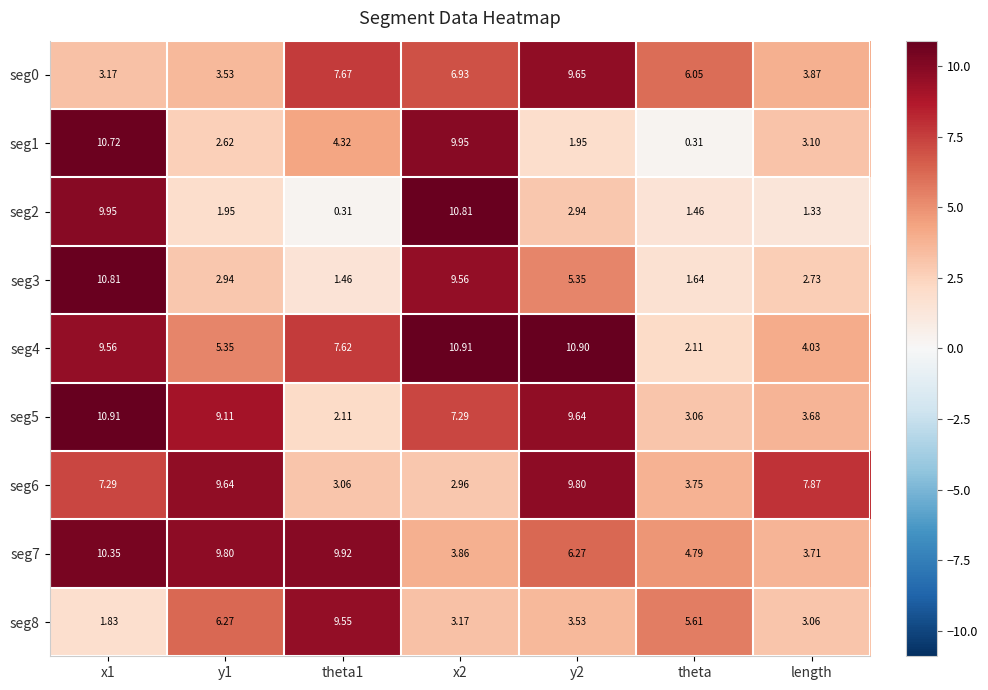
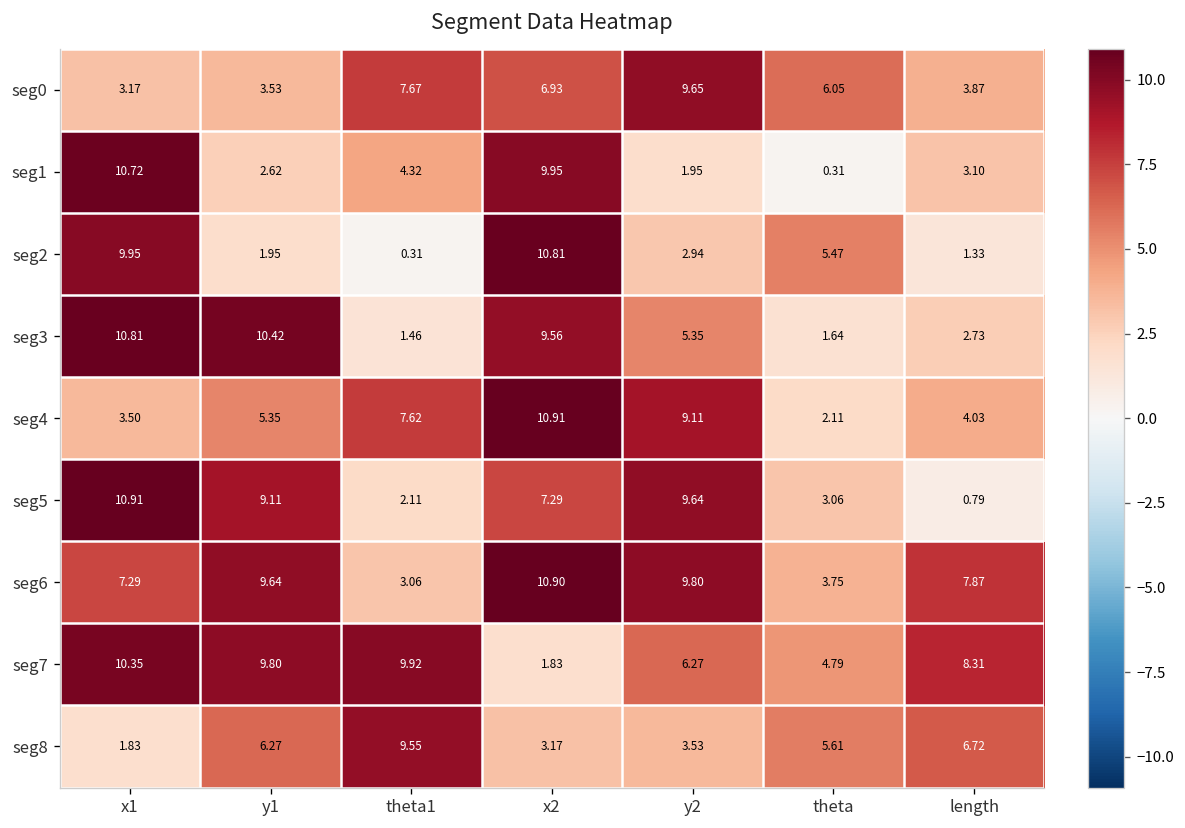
  {
    "seg0": {
      "x1": 3.17,
      "y1": 3.53,
      "theta1": 7.67,
      "x2": 6.93,
      "y2": 9.65,
      "theta": 6.05,
      "length": 3.87
    },
    "seg1": {
      "x1": 10.72,
      "y1": 2.62,
      "theta1": 4.32,
      "x2": 9.95,
      "y2": 1.95,
      "theta": 0.31,
      "length": 3.10
    },
    "seg2": {
      "x1": 9.95,
      "y1": 1.95,
      "theta1": 0.31,
      "x2": 10.81,
      "y2": 2.94,
-     "theta": 1.46,
+     "theta": 5.47,
      "length": 1.33
    },
    "seg3": {
      "x1": 10.81,
-     "y1": 2.94,
+     "y1": 10.42,
      "theta1": 1.46,
      "x2": 9.56,
      "y2": 5.35,
      "theta": 1.64,
      "length": 2.73
    },
    "seg4": {
-     "x1": 9.56,
+     "x1": 3.50,
      "y1": 5.35,
      "theta1": 7.62,
      "x2": 10.91,
-     "y2": 10.90,
+     "y2": 9.11,
      "theta": 2.11,
      "length": 4.03
    },
    "seg5": {
      "x1": 10.91,
      "y1": 9.11,
      "theta1": 2.11,
      "x2": 7.29,
      "y2": 9.64,
      "theta": 3.06,
-     "length": 3.68
+     "length": 0.79
    },
    "seg6": {
      "x1": 7.29,
      "y1": 9.64,
      "theta1": 3.06,
-     "x2": 2.96,
+     "x2": 10.90,
      "y2": 9.80,
      "theta": 3.75,
      "length": 7.87
    },
    "seg7": {
      "x1": 10.35,
      "y1": 9.80,
      "theta1": 9.92,
-     "x2": 3.86,
+     "x2": 1.83,
      "y2": 6.27,
      "theta": 4.79,
-     "length": 3.71
+     "length": 8.31
    },
    "seg8": {
      "x1": 1.83,
      "y1": 6.27,
      "theta1": 9.55,
      "x2": 3.17,
      "y2": 3.53,
      "theta": 5.61,
-     "length": 3.06
+     "length": 6.72
    }
  }
